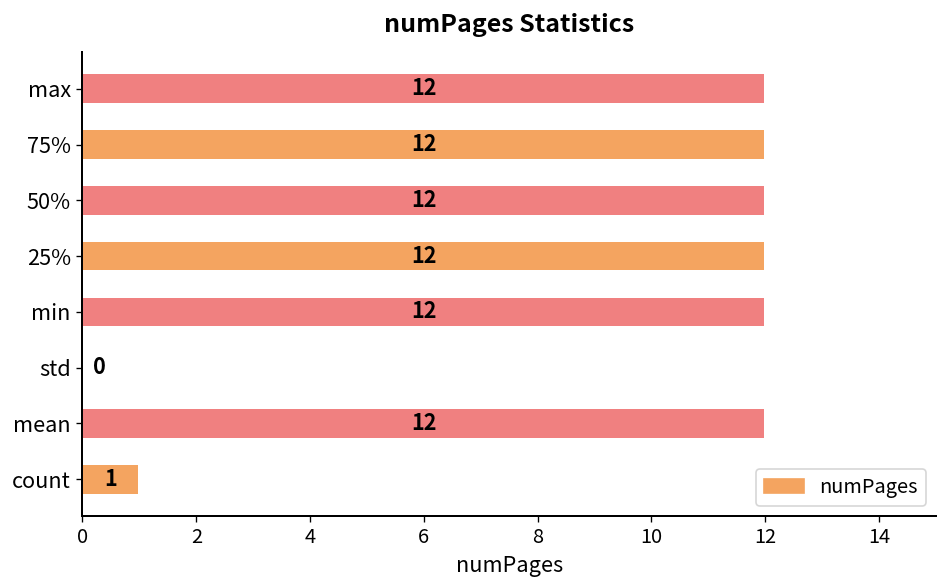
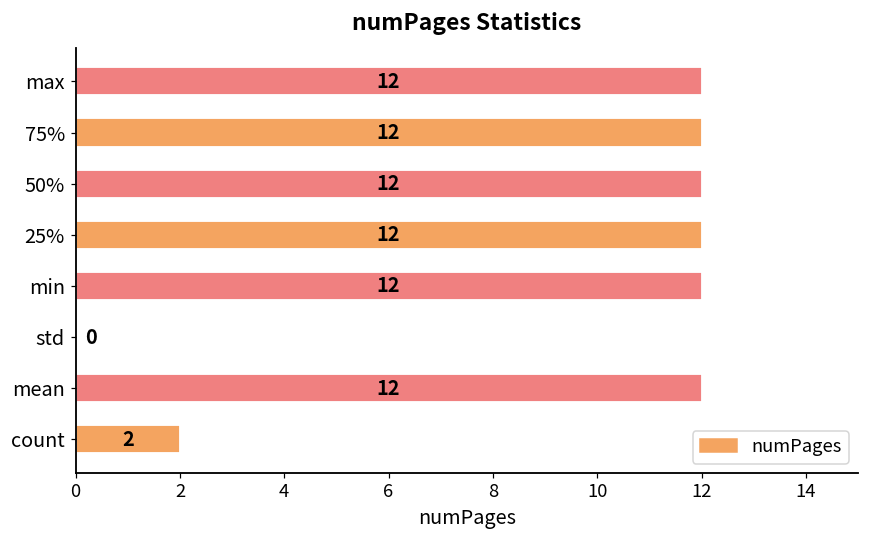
  {
    "max": 12,
    "75%": 12,
    "50%": 12,
    "25%": 12,
    "min": 12,
    "std": 0,
    "mean": 12,
-   "count": 1
+   "count": 2
  }
